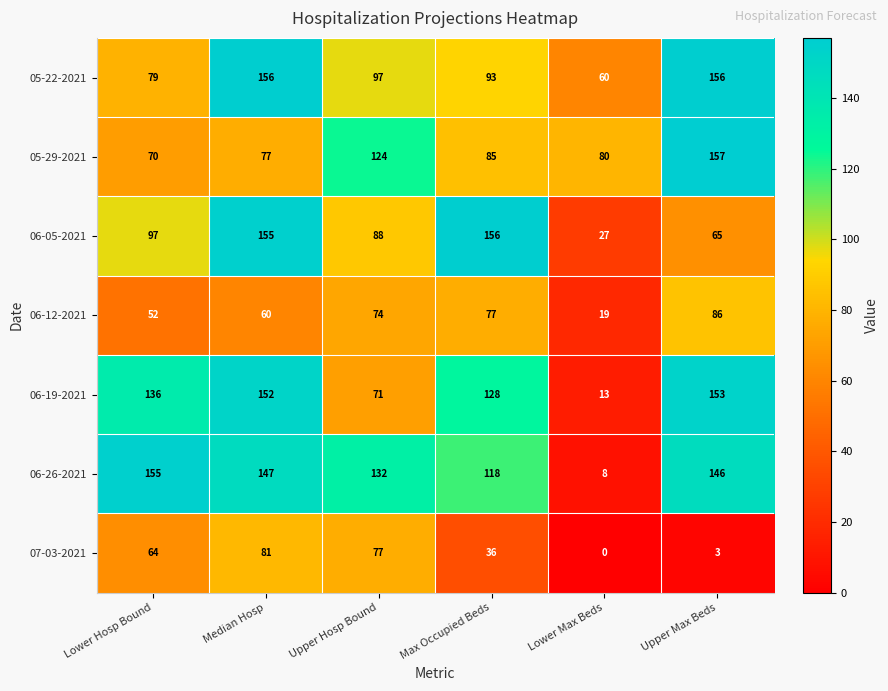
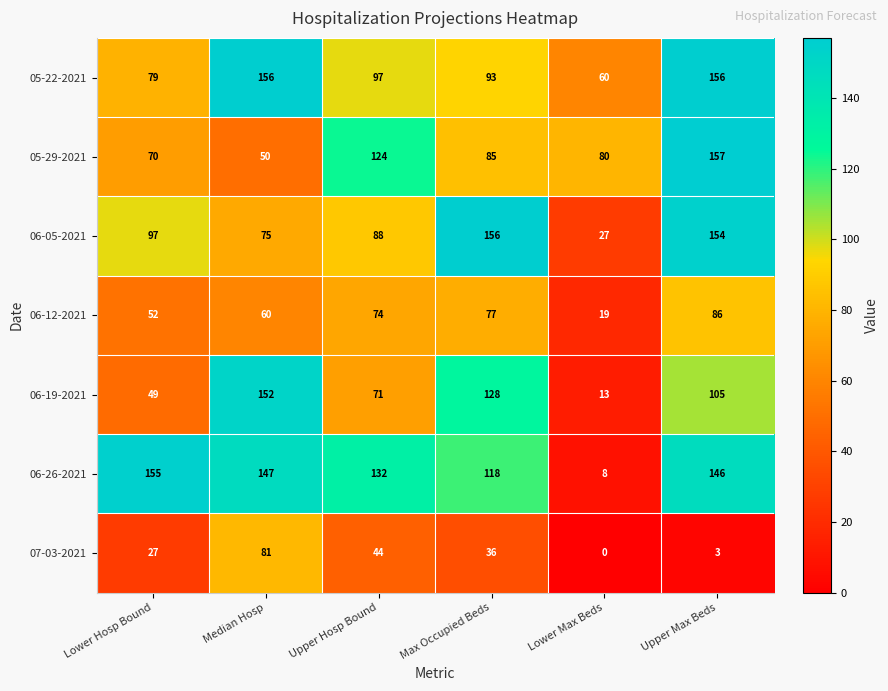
  {
    "05-22-2021": {
      "Lower Hosp Bound": 79,
      "Median Hosp": 156,
      "Upper Hosp Bound": 97,
      "Max Occupied Beds": 93,
      "Lower Max Beds": 60,
      "Upper Max Beds": 156
    },
    "05-29-2021": {
      "Lower Hosp Bound": 70,
-     "Median Hosp": 77,
+     "Median Hosp": 50,
      "Upper Hosp Bound": 124,
      "Max Occupied Beds": 85,
      "Lower Max Beds": 80,
      "Upper Max Beds": 157
    },
    "06-05-2021": {
      "Lower Hosp Bound": 97,
-     "Median Hosp": 155,
+     "Median Hosp": 75,
      "Upper Hosp Bound": 88,
      "Max Occupied Beds": 156,
      "Lower Max Beds": 27,
-     "Upper Max Beds": 65
+     "Upper Max Beds": 154
    },
    "06-12-2021": {
      "Lower Hosp Bound": 52,
      "Median Hosp": 60,
      "Upper Hosp Bound": 74,
      "Max Occupied Beds": 77,
      "Lower Max Beds": 19,
      "Upper Max Beds": 86
    },
    "06-19-2021": {
-     "Lower Hosp Bound": 136,
+     "Lower Hosp Bound": 49,
      "Median Hosp": 152,
      "Upper Hosp Bound": 71,
      "Max Occupied Beds": 128,
      "Lower Max Beds": 13,
-     "Upper Max Beds": 153
+     "Upper Max Beds": 105
    },
    "06-26-2021": {
      "Lower Hosp Bound": 155,
      "Median Hosp": 147,
      "Upper Hosp Bound": 132,
      "Max Occupied Beds": 118,
      "Lower Max Beds": 8,
      "Upper Max Beds": 146
    },
    "07-03-2021": {
-     "Lower Hosp Bound": 64,
+     "Lower Hosp Bound": 27,
      "Median Hosp": 81,
-     "Upper Hosp Bound": 77,
+     "Upper Hosp Bound": 44,
      "Max Occupied Beds": 36,
      "Lower Max Beds": 0,
      "Upper Max Beds": 3
    }
  }
